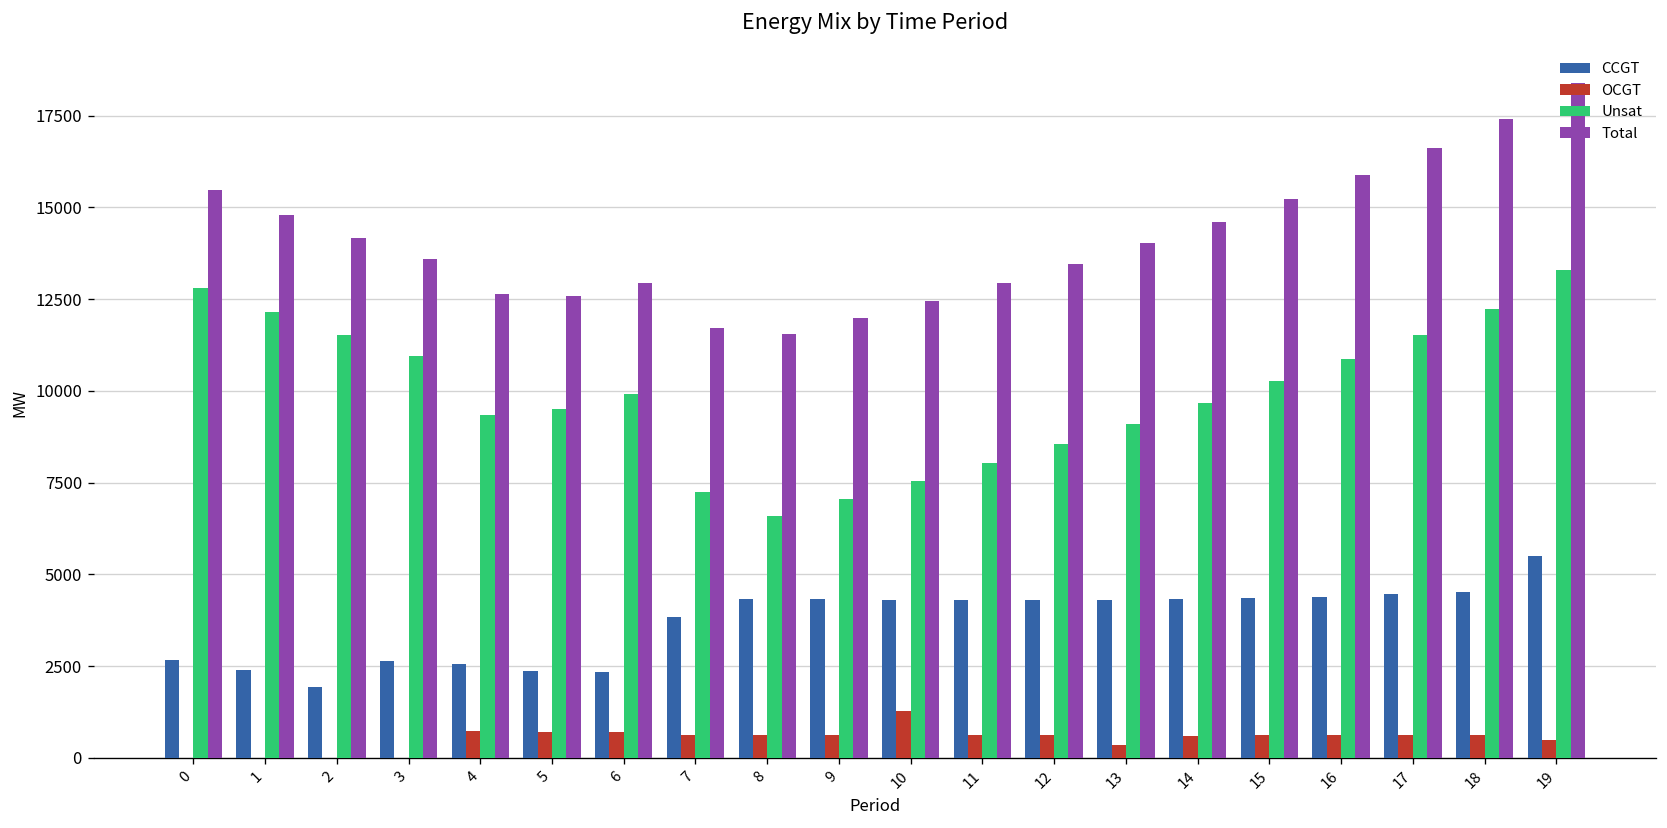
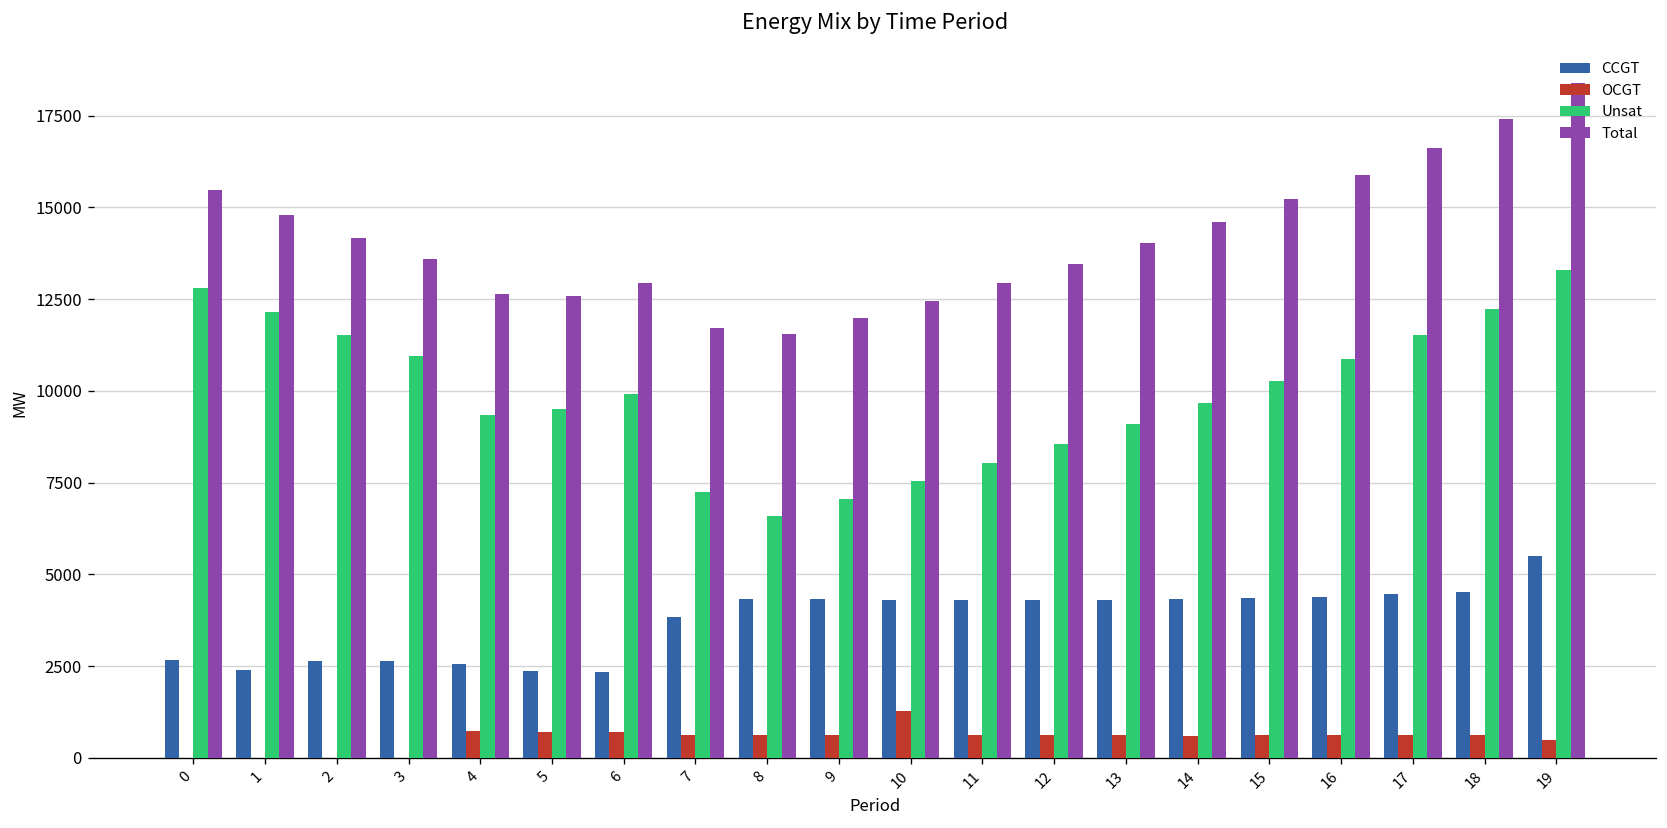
  {
    "CCGT": {
      "0": 2700,
      "1": 2400,
-     "2": 1900,
+     "2": 2700,
      "3": 2600,
      "4": 2500,
      "5": 2400,
      "6": 2300,
      "7": 3900,
      "8": 4300,
      "9": 4300,
      "10": 4300,
      "11": 4300,
      "12": 4300,
      "13": 4300,
      "14": 4300,
      "15": 4400,
      "16": 4400,
      "17": 4500,
      "18": 4500,
      "19": 5500
    },
    "OCGT": {
      "0": 0,
      "1": 0,
      "2": 0,
      "3": 0,
      "4": 700,
      "5": 700,
      "6": 700,
      "7": 600,
      "8": 600,
      "9": 600,
      "10": 1300,
      "11": 600,
      "12": 600,
-     "13": 300,
+     "13": 600,
      "14": 600,
      "15": 600,
      "16": 600,
      "17": 600,
      "18": 600,
      "19": 500
    },
    "Unsat": {
      "0": 12800,
      "1": 12100,
      "2": 11500,
      "3": 11000,
      "4": 9400,
      "5": 9500,
      "6": 9900,
      "7": 7200,
      "8": 6600,
      "9": 7100,
      "10": 7500,
      "11": 8000,
      "12": 8600,
      "13": 9100,
      "14": 9700,
      "15": 10300,
      "16": 10900,
      "17": 11500,
      "18": 12200,
      "19": 13300
    },
    "Total": {
      "0": 15500,
      "1": 14800,
      "2": 14200,
      "3": 13600,
      "4": 12600,
      "5": 12600,
      "6": 12900,
      "7": 11700,
      "8": 11600,
      "9": 12000,
      "10": 12500,
      "11": 12900,
      "12": 13500,
      "13": 14000,
      "14": 14600,
      "15": 15200,
      "16": 15900,
      "17": 16600,
      "18": 17400,
      "19": 18400
    }
  }
